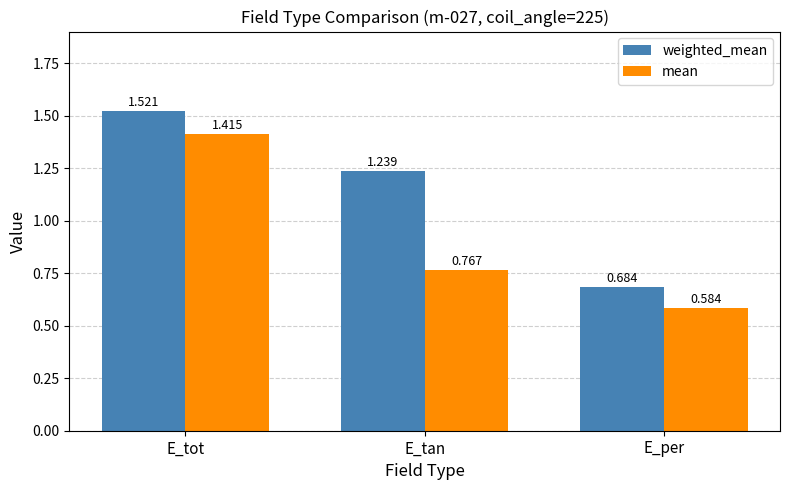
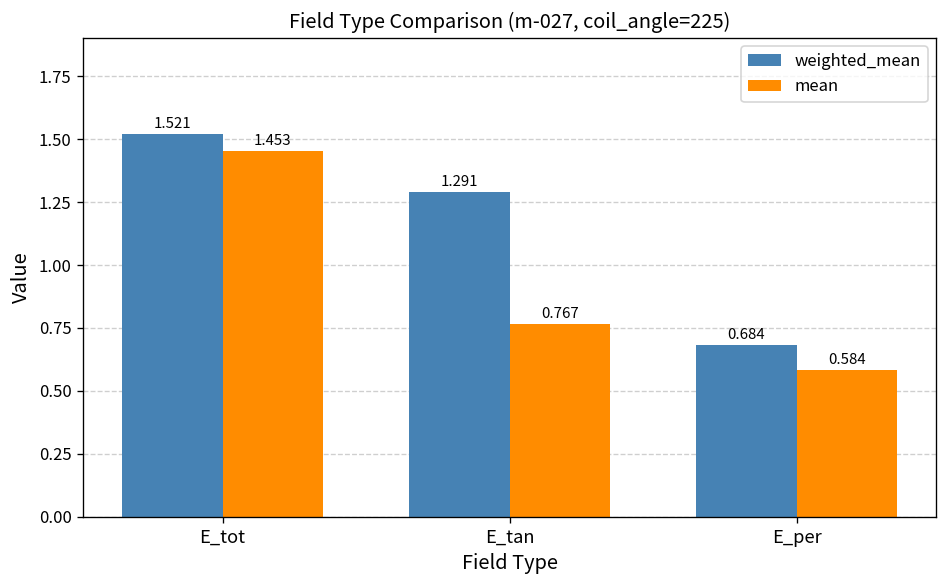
  {
    "weighted_mean": {
      "E_tot": 1.521,
-     "E_tan": 1.239,
+     "E_tan": 1.291,
      "E_per": 0.684
    },
    "mean": {
-     "E_tot": 1.415,
+     "E_tot": 1.453,
      "E_tan": 0.767,
      "E_per": 0.584
    }
  }
